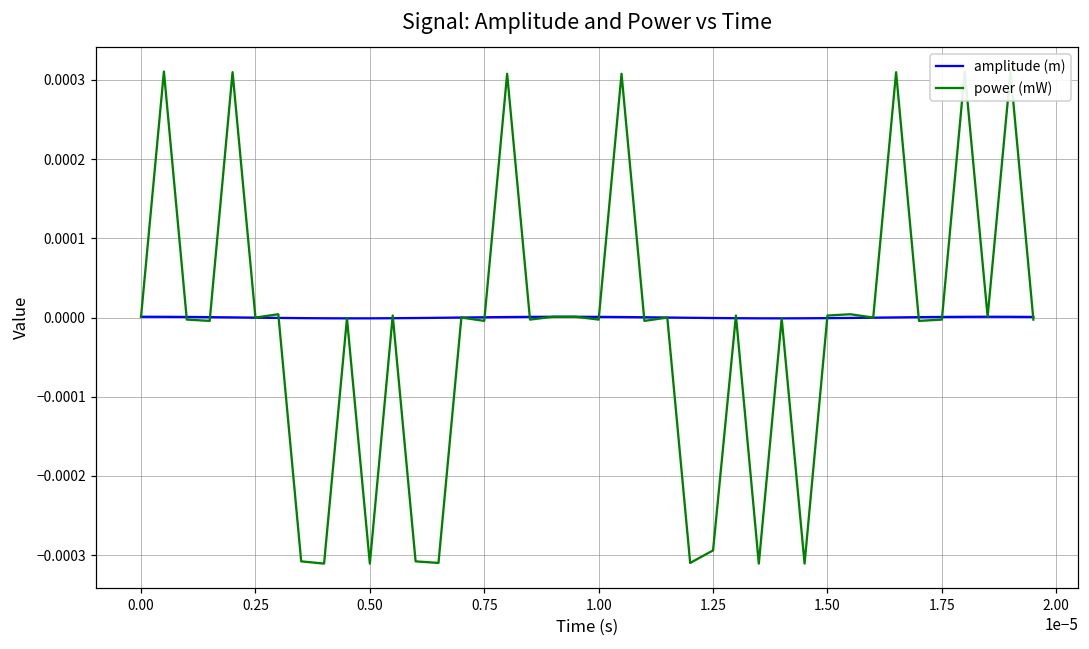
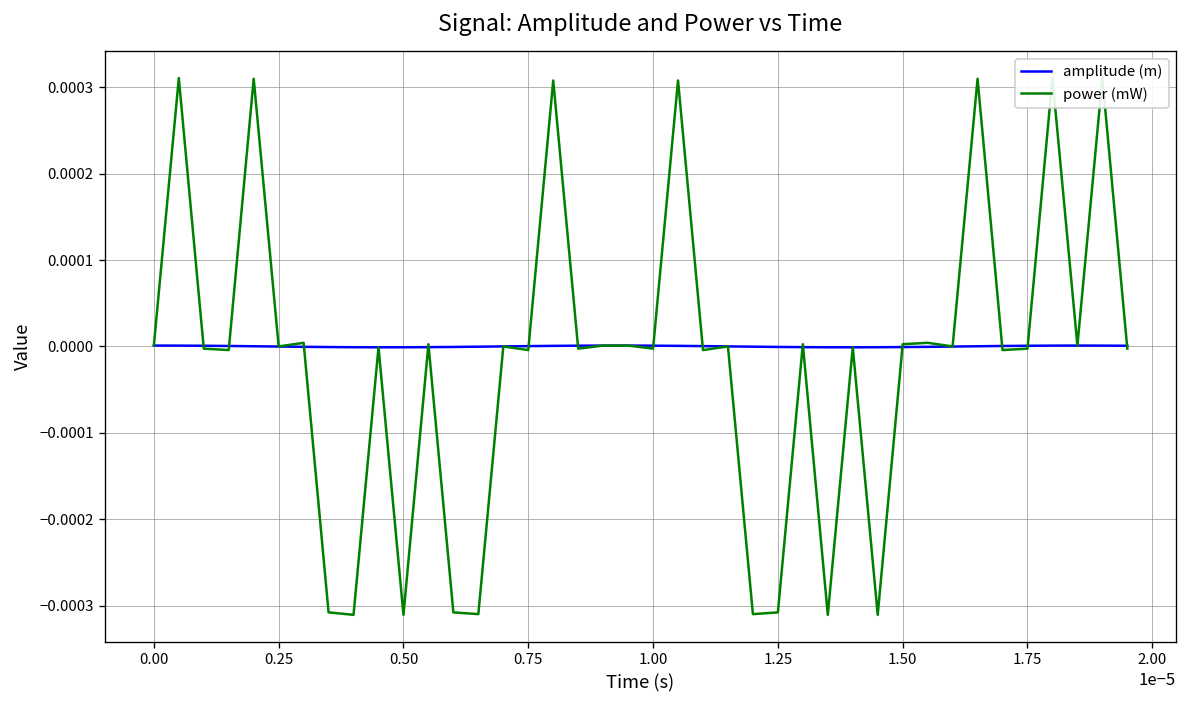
  {
    "amplitude (m)": {
      "0.50": 0.00000,
      "0.75": 0.00000,
      "1.25": 0.00000
    },
    "power (mW)": {
      "0.50": -0.00031,
      "0.75": 0.00000,
-     "1.25": -0.00029
+     "1.25": -0.00031
    }
  }
